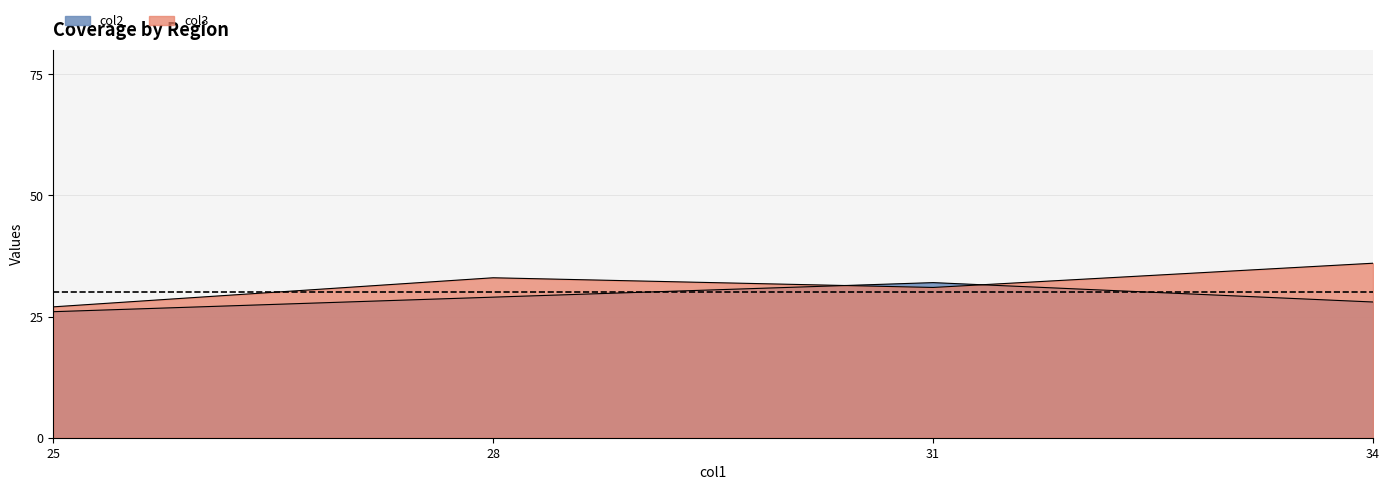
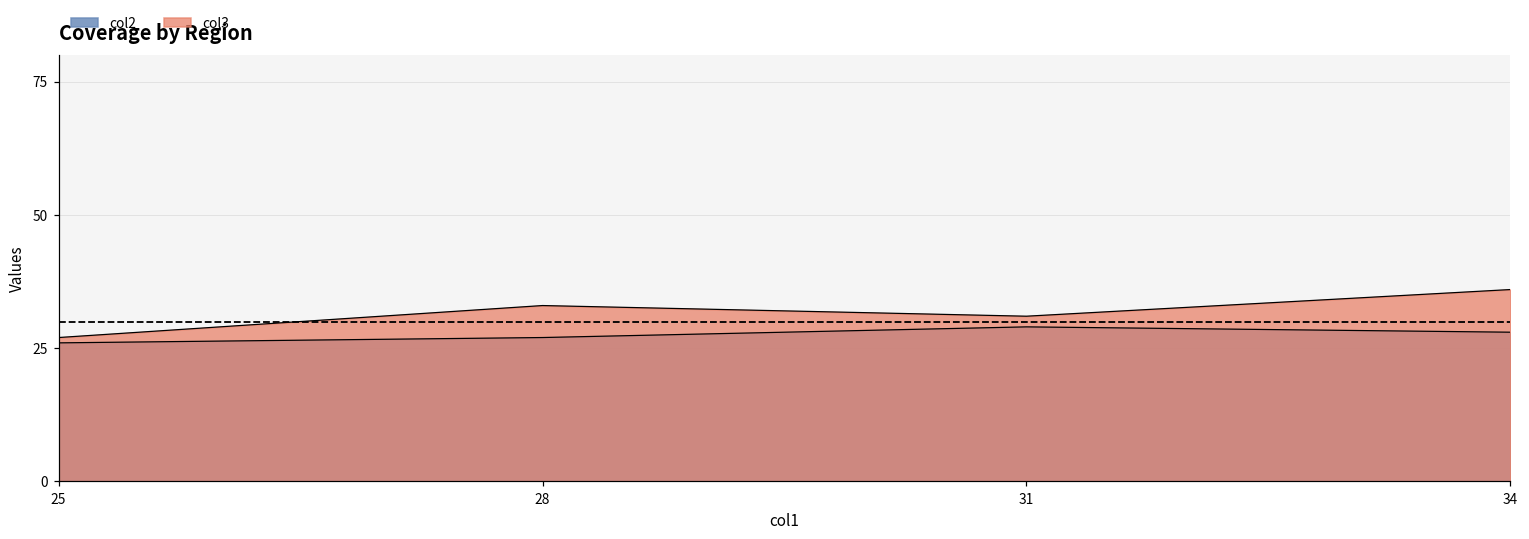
  {
    "col2": {
      "25": 26,
-     "28": 29,
-     "31": 32,
+     "28": 27,
+     "31": 29,
      "34": 28
    },
    "col3": {
      "25": 27,
      "28": 33,
      "31": 31,
      "34": 36
    }
  }
